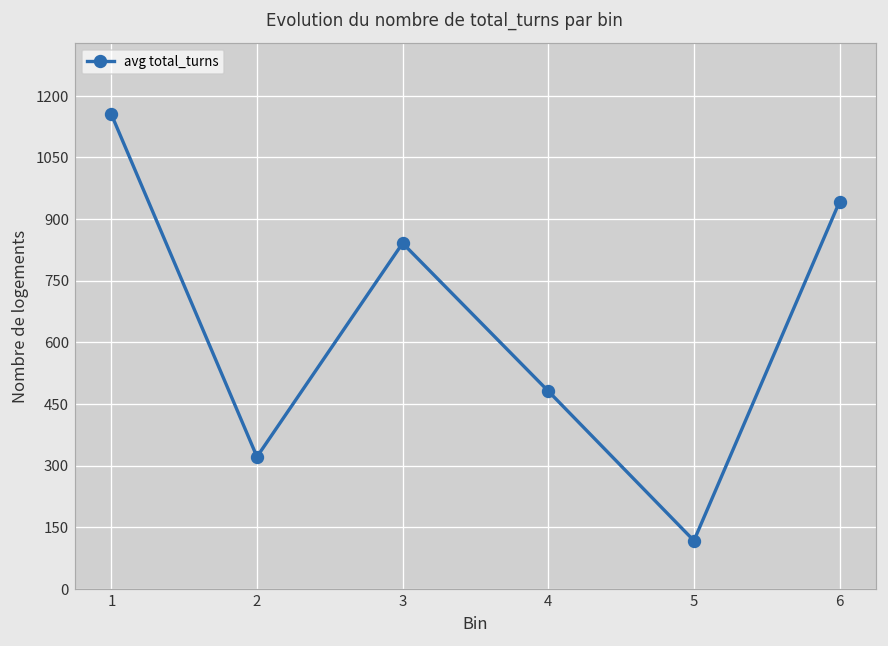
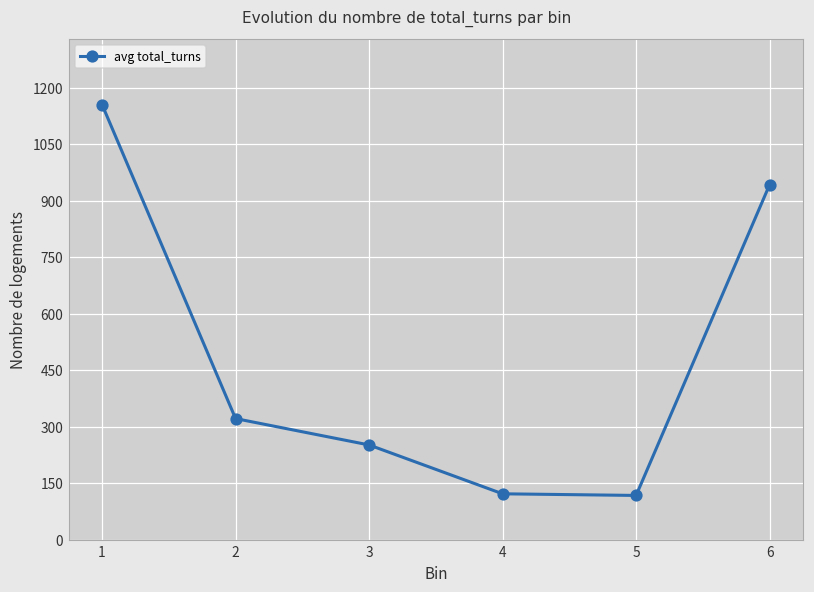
  {
    "1": 1160,
    "2": 320,
-   "3": 840,
-   "4": 480,
+   "3": 250,
+   "4": 120,
    "5": 120,
    "6": 940
  }
